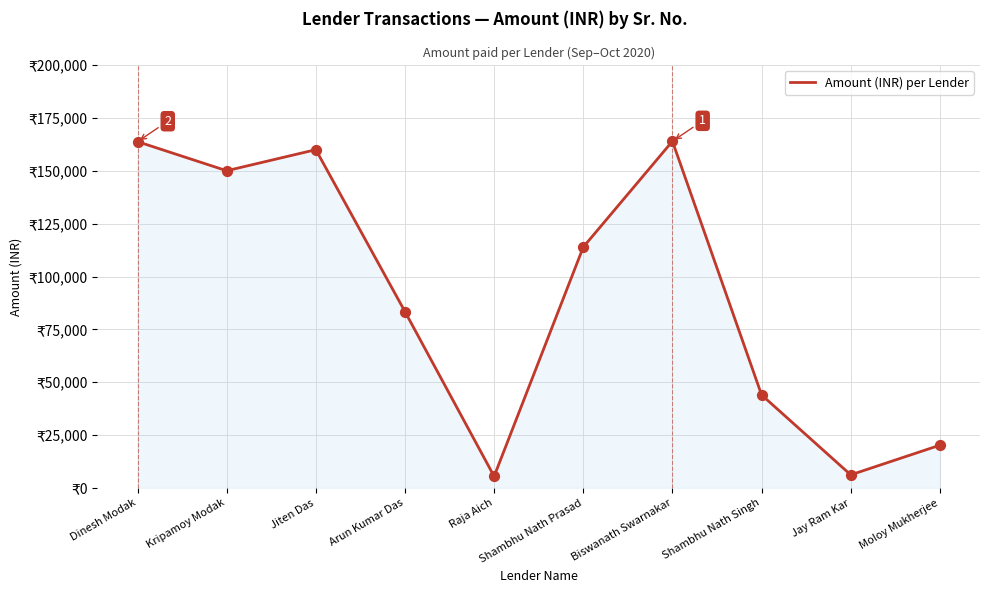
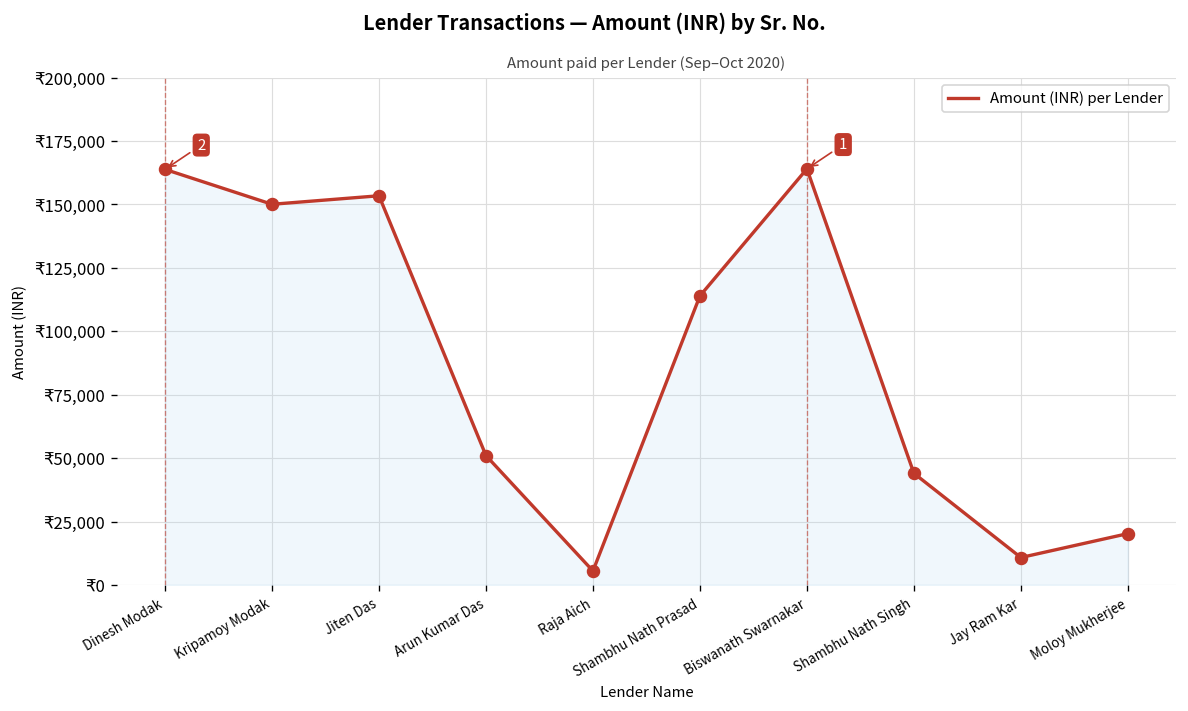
  {
    "Dinesh Modak": "₹164,000",
    "Kripamoy Modak": "₹150,000",
-   "Jiten Das": "₹160,000",
-   "Arun Kumar Das": "₹83,000",
+   "Jiten Das": "₹153,000",
+   "Arun Kumar Das": "₹51,000",
    "Raja Aich": "₹6,000",
    "Shambhu Nath Prasad": "₹114,000",
    "Biswanath Swarnakar": "₹164,000",
    "Shambhu Nath Singh": "₹44,000",
-   "Jay Ram Kar": "₹6,000",
+   "Jay Ram Kar": "₹11,000",
    "Moloy Mukherjee": "₹20,000"
  }
